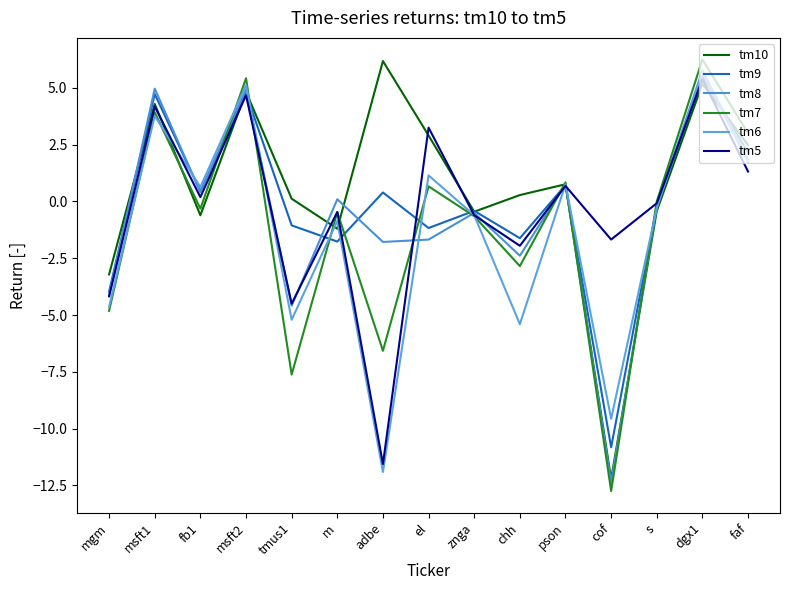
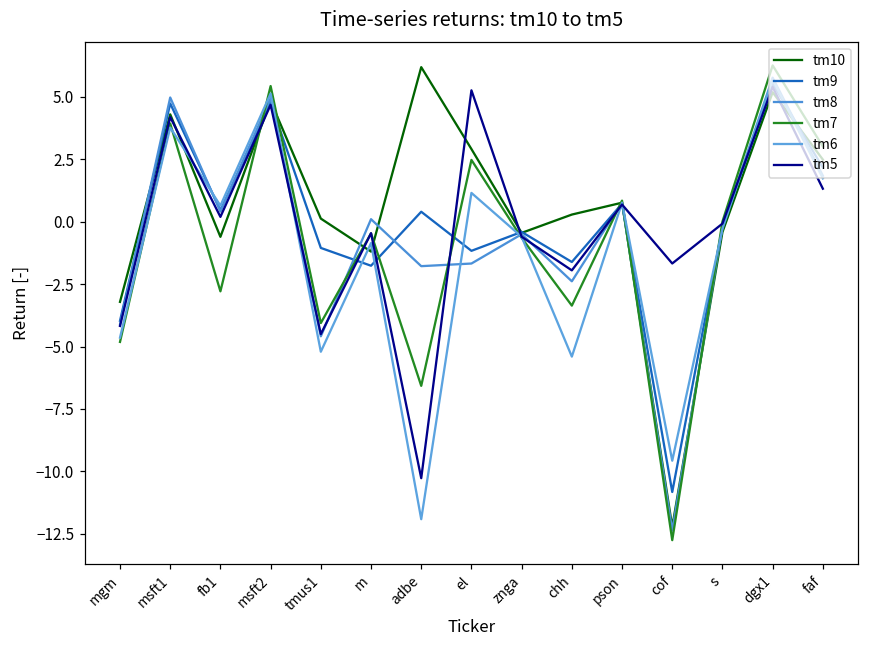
  {
    "tm10": {
      "mgm": -3.2,
      "msft1": 4.3,
      "fb1": -0.6,
      "tmus1": 0.1,
      "m": -1.2,
      "adbe": 6.2,
      "el": 2.9,
      "chh": 0.3,
      "cof": -12.2,
      "s": -0.4
    },
    "tm9": {
      "mgm": -4.0,
      "msft1": 4.7,
      "tmus1": -1.1,
      "m": -1.8,
      "adbe": 0.4,
      "el": -1.2,
      "chh": -1.6,
      "cof": -10.8
    },
    "tm7": {
      "mgm": -4.8,
      "msft1": 3.9,
-     "fb1": -0.3,
+     "fb1": -2.8,
      "msft2": 5.4,
-     "tmus1": -7.6,
+     "tmus1": -4.1,
      "adbe": -6.6,
-     "el": 0.7,
-     "chh": -2.8,
+     "el": 2.5,
+     "chh": -3.4,
      "cof": -12.8
    },
    "tm5": {
      "msft1": 4.2,
      "fb1": 0.2,
-     "adbe": -11.6,
-     "el": 3.3,
+     "adbe": -10.3,
+     "el": 5.3,
      "chh": -2.0,
      "cof": -1.7,
      "faf": 1.3
    }
  }
